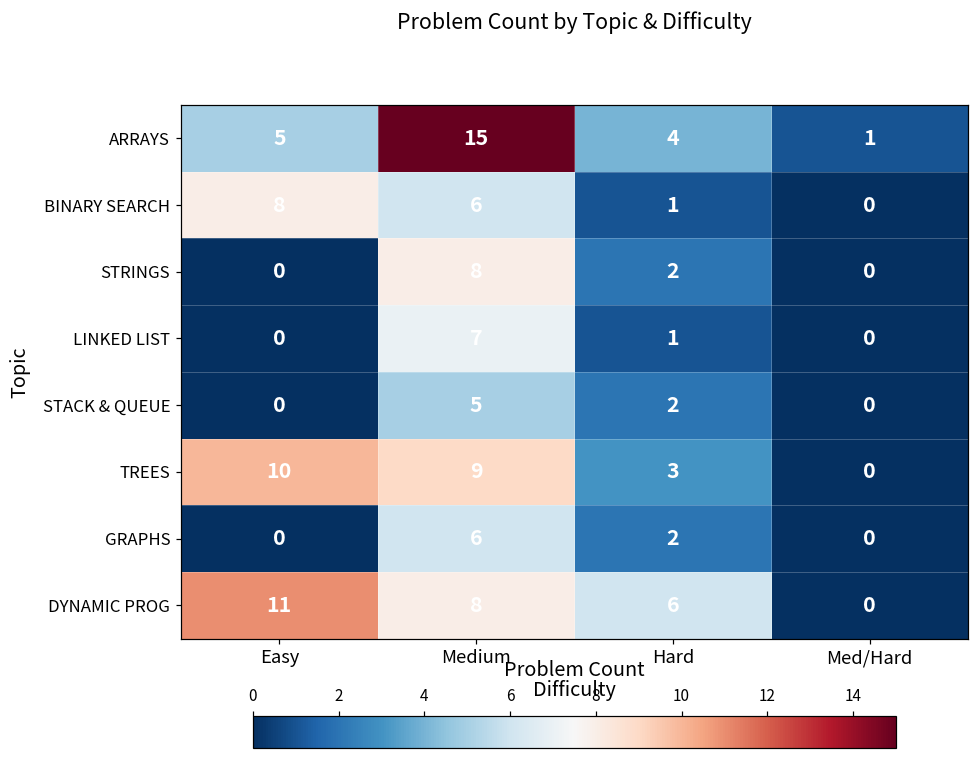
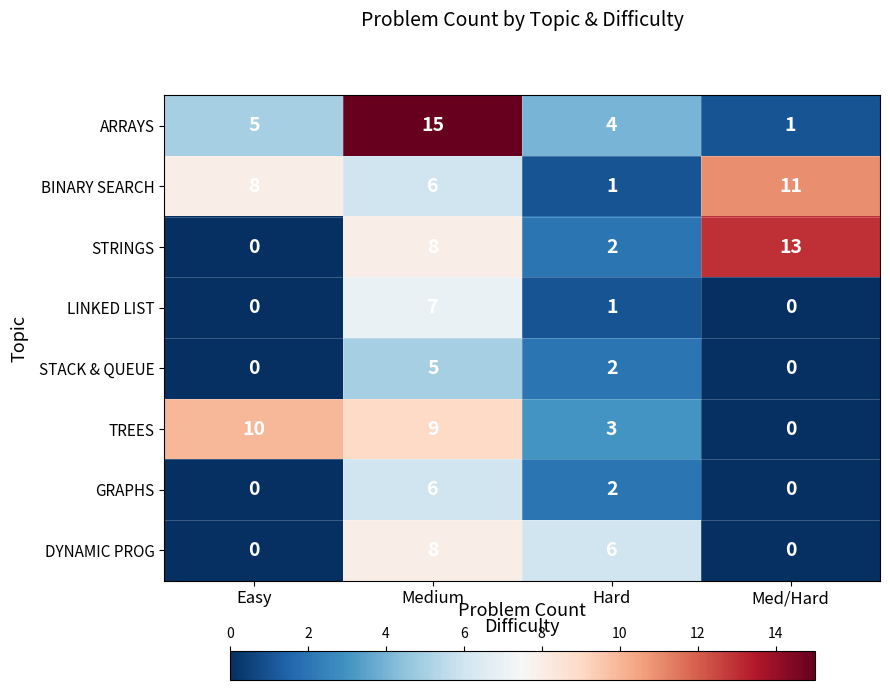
  {
    "ARRAYS": {
      "Easy": 5,
      "Medium": 15,
      "Hard": 4,
      "Med/Hard": 1
    },
    "BINARY SEARCH": {
      "Hard": 1,
-     "Med/Hard": 0
+     "Med/Hard": 11
    },
    "STRINGS": {
      "Easy": 0,
      "Hard": 2,
-     "Med/Hard": 0
+     "Med/Hard": 13
    },
    "LINKED LIST": {
      "Easy": 0,
      "Hard": 1,
      "Med/Hard": 0
    },
    "STACK & QUEUE": {
      "Easy": 0,
      "Medium": 5,
      "Hard": 2,
      "Med/Hard": 0
    },
    "TREES": {
      "Easy": 10,
      "Medium": 9,
      "Hard": 3,
      "Med/Hard": 0
    },
    "GRAPHS": {
      "Easy": 0,
      "Hard": 2,
      "Med/Hard": 0
    },
    "DYNAMIC PROG": {
-     "Easy": 11,
+     "Easy": 0,
      "Med/Hard": 0
    }
  }
